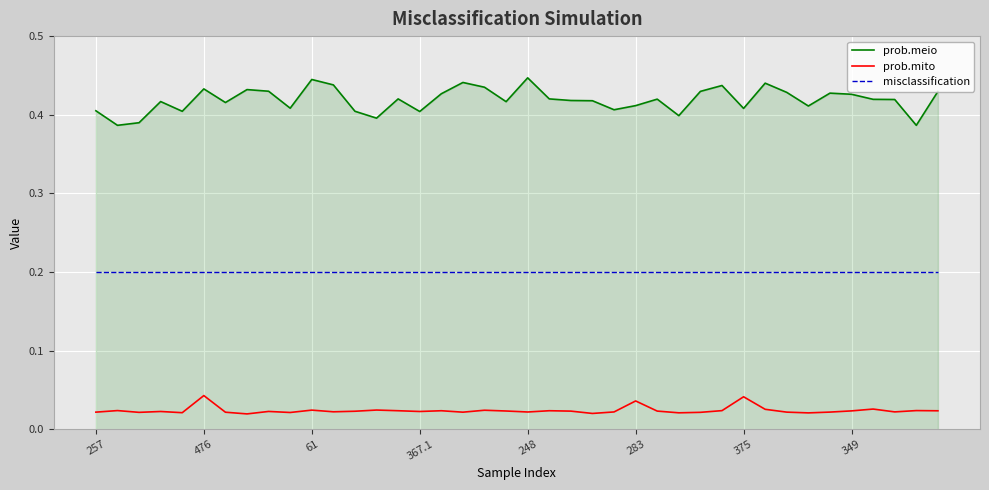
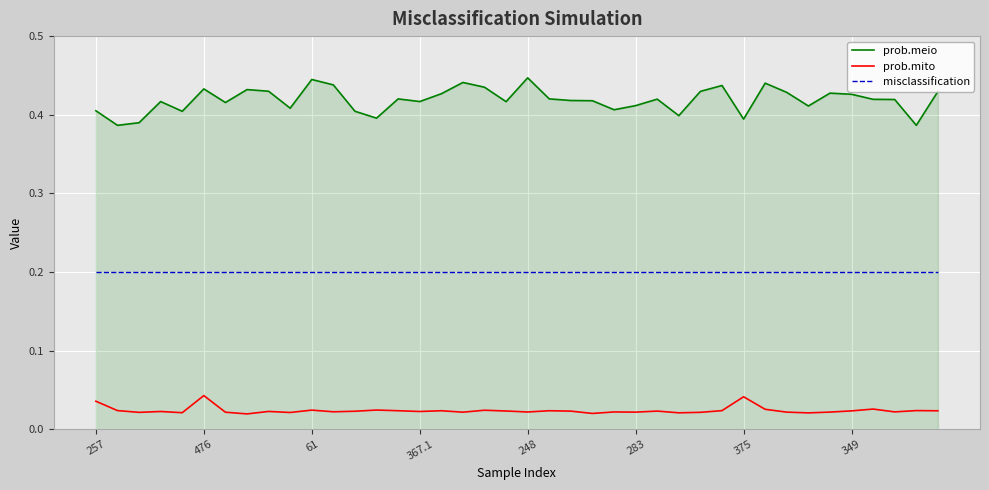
  {
    "prob.meio": {
      "257": 0.41,
      "476": 0.43,
      "61": 0.44,
-     "367.1": 0.40,
+     "367.1": 0.42,
      "248": 0.45,
      "283": 0.41,
-     "375": 0.41,
+     "375": 0.39,
      "349": 0.43
    },
    "prob.mito": {
-     "257": 0.02,
+     "257": 0.04,
      "476": 0.04,
      "61": 0.02,
      "367.1": 0.02,
      "248": 0.02,
-     "283": 0.04,
+     "283": 0.02,
      "375": 0.04,
      "349": 0.02
    },
    "misclassification": {
      "257": 0.20,
      "476": 0.20,
      "61": 0.20,
      "367.1": 0.20,
      "248": 0.20,
      "283": 0.20,
      "375": 0.20,
      "349": 0.20
    }
  }
